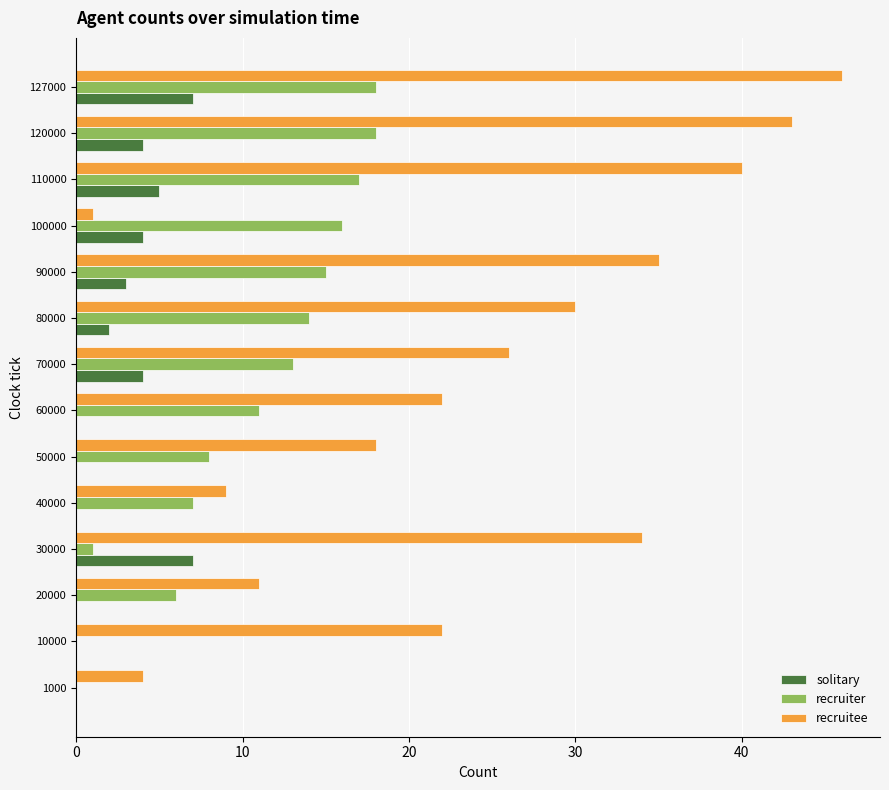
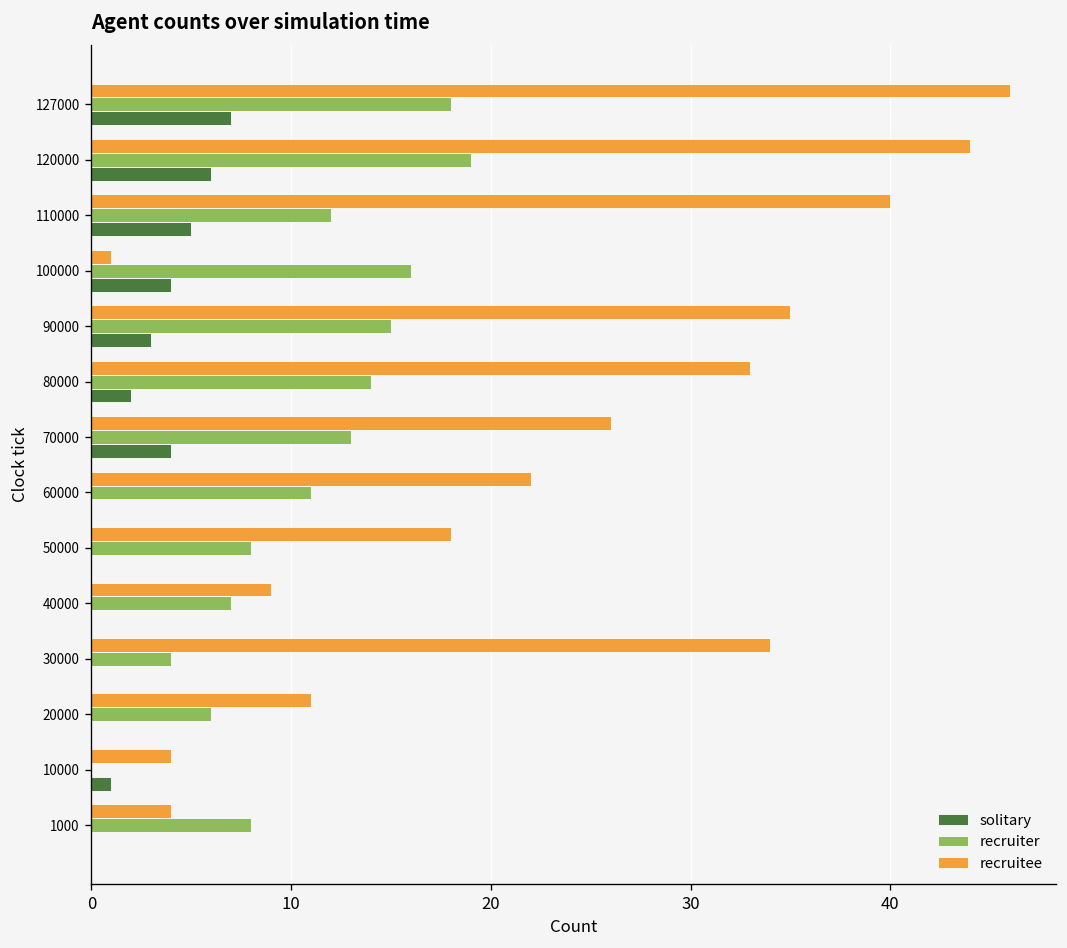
  {
    "solitary": {
      "127000": 7,
-     "120000": 4,
+     "120000": 6,
      "110000": 5,
      "100000": 4,
      "90000": 3,
      "80000": 2,
      "70000": 4,
      "60000": 0,
      "50000": 0,
      "40000": 0,
-     "30000": 7,
+     "30000": 0,
      "20000": 0,
-     "10000": 0,
+     "10000": 1,
      "1000": 0
    },
    "recruiter": {
      "127000": 18,
-     "120000": 18,
-     "110000": 17,
+     "120000": 19,
+     "110000": 12,
      "100000": 16,
      "90000": 15,
      "80000": 14,
      "70000": 13,
      "60000": 11,
      "50000": 8,
      "40000": 7,
-     "30000": 1,
+     "30000": 4,
      "20000": 6,
      "10000": 0,
-     "1000": 0
+     "1000": 8
    },
    "recruitee": {
      "127000": 46,
-     "120000": 43,
+     "120000": 44,
      "110000": 40,
      "100000": 1,
      "90000": 35,
-     "80000": 30,
+     "80000": 33,
      "70000": 26,
      "60000": 22,
      "50000": 18,
      "40000": 9,
      "30000": 34,
      "20000": 11,
-     "10000": 22,
+     "10000": 4,
      "1000": 4
    }
  }
